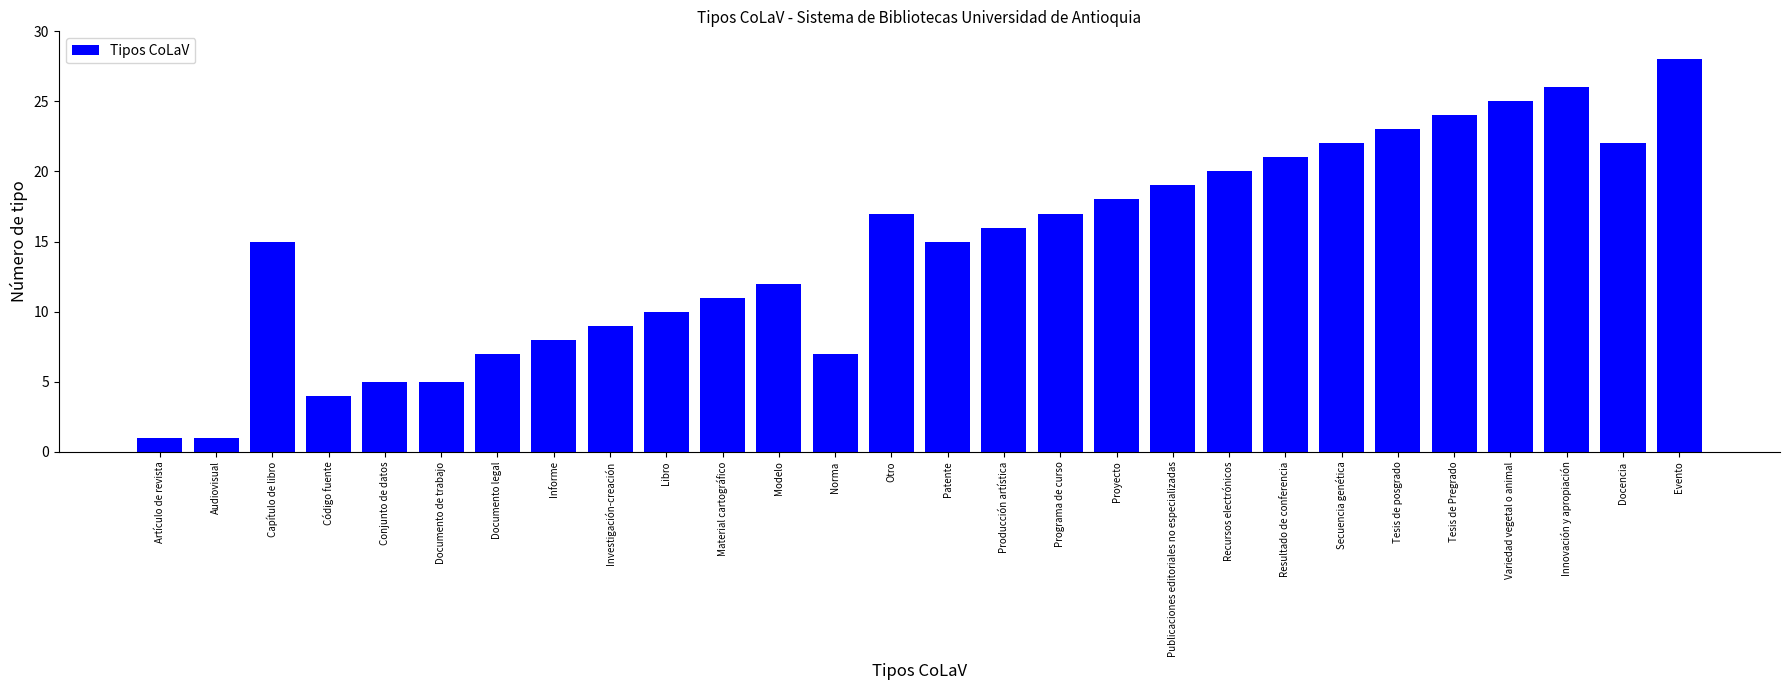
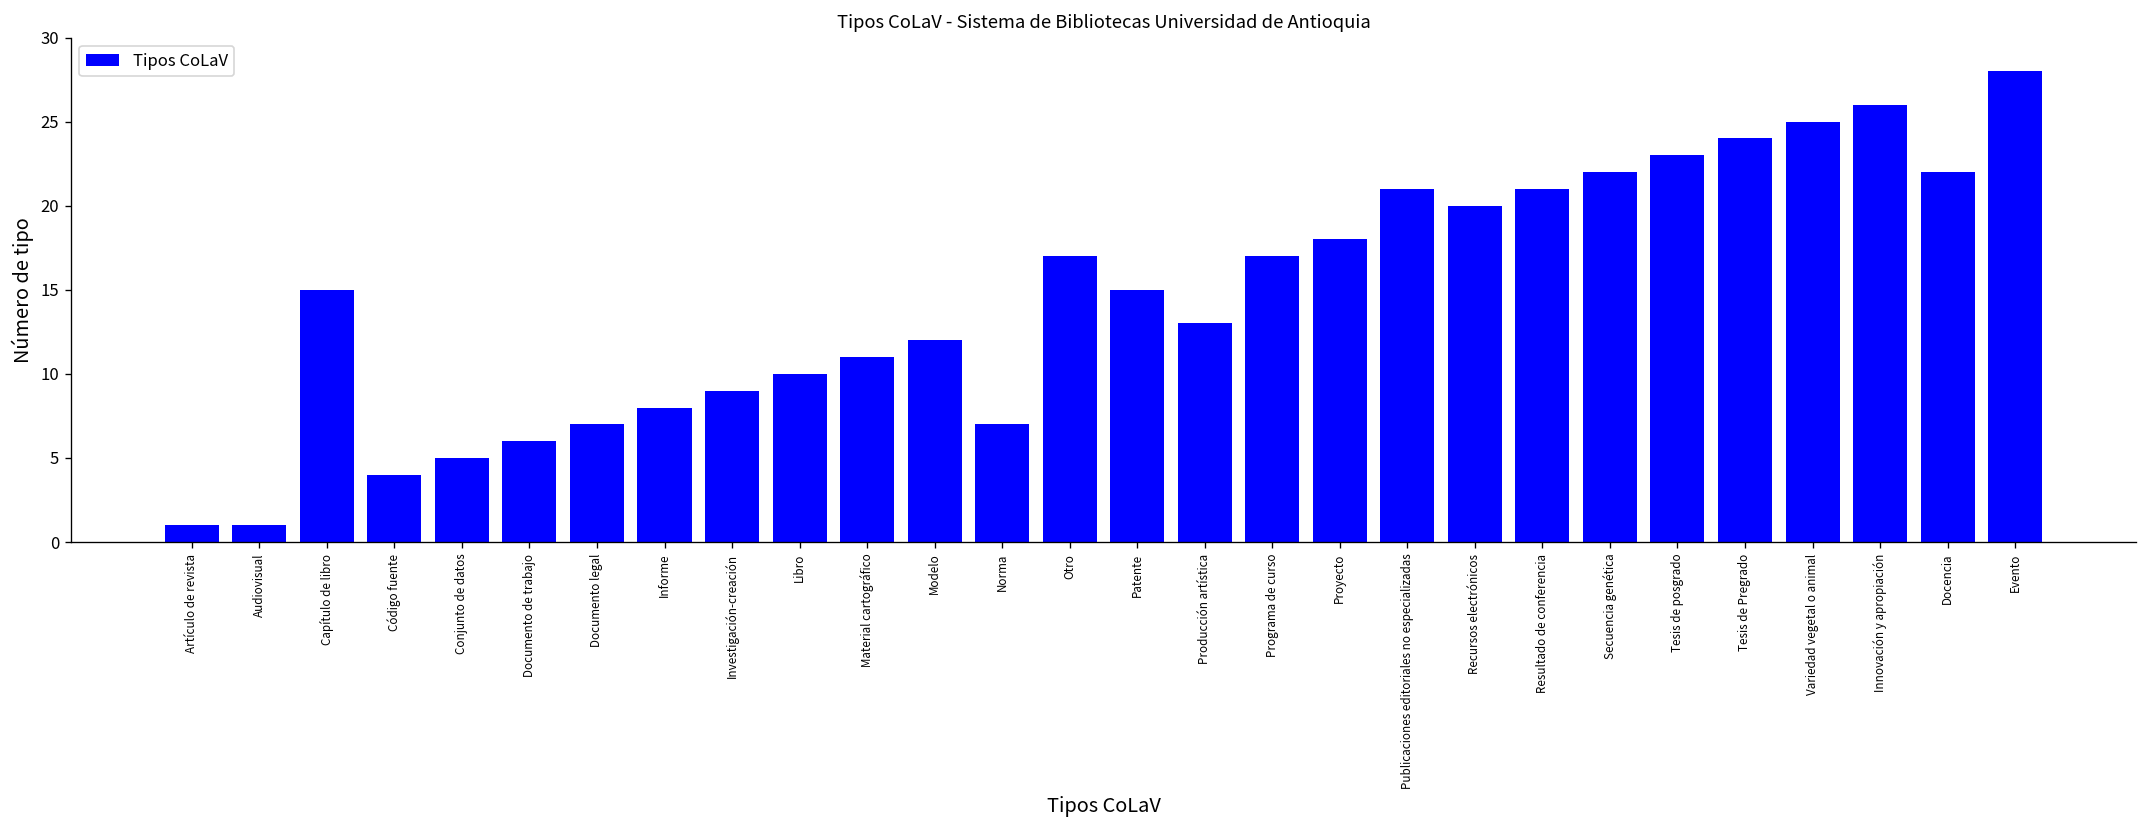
  {
    "Artículo de revista": 1,
    "Audiovisual": 1,
    "Capítulo de libro": 15,
    "Código fuente": 4,
    "Conjunto de datos": 5,
-   "Documento de trabajo": 5,
+   "Documento de trabajo": 6,
    "Documento legal": 7,
    "Informe": 8,
    "Investigación-creación": 9,
    "Libro": 10,
    "Material cartográfico": 11,
    "Modelo": 12,
    "Norma": 7,
    "Otro": 17,
    "Patente": 15,
-   "Producción artística": 16,
+   "Producción artística": 13,
    "Programa de curso": 17,
    "Proyecto": 18,
-   "Publicaciones editoriales no especializadas": 19,
+   "Publicaciones editoriales no especializadas": 21,
    "Recursos electrónicos": 20,
    "Resultado de conferencia": 21,
    "Secuencia genética": 22,
    "Tesis de posgrado": 23,
    "Tesis de Pregrado": 24,
    "Variedad vegetal o animal": 25,
    "Innovación y apropiación": 26,
    "Docencia": 22,
    "Evento": 28
  }
